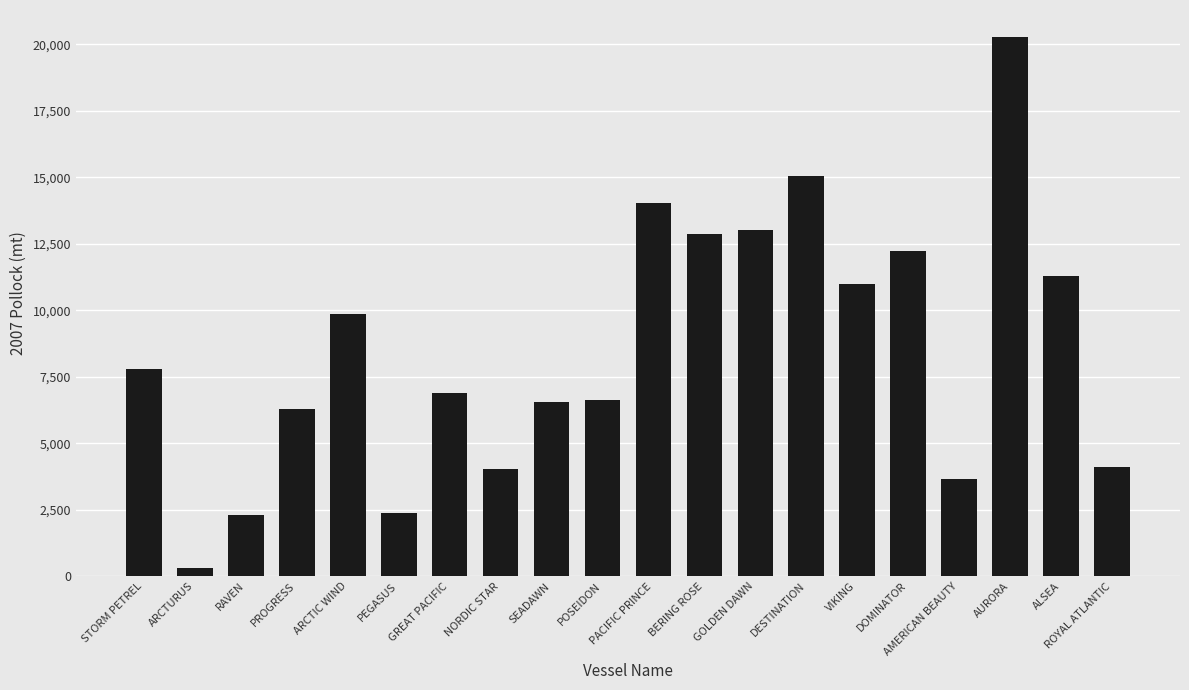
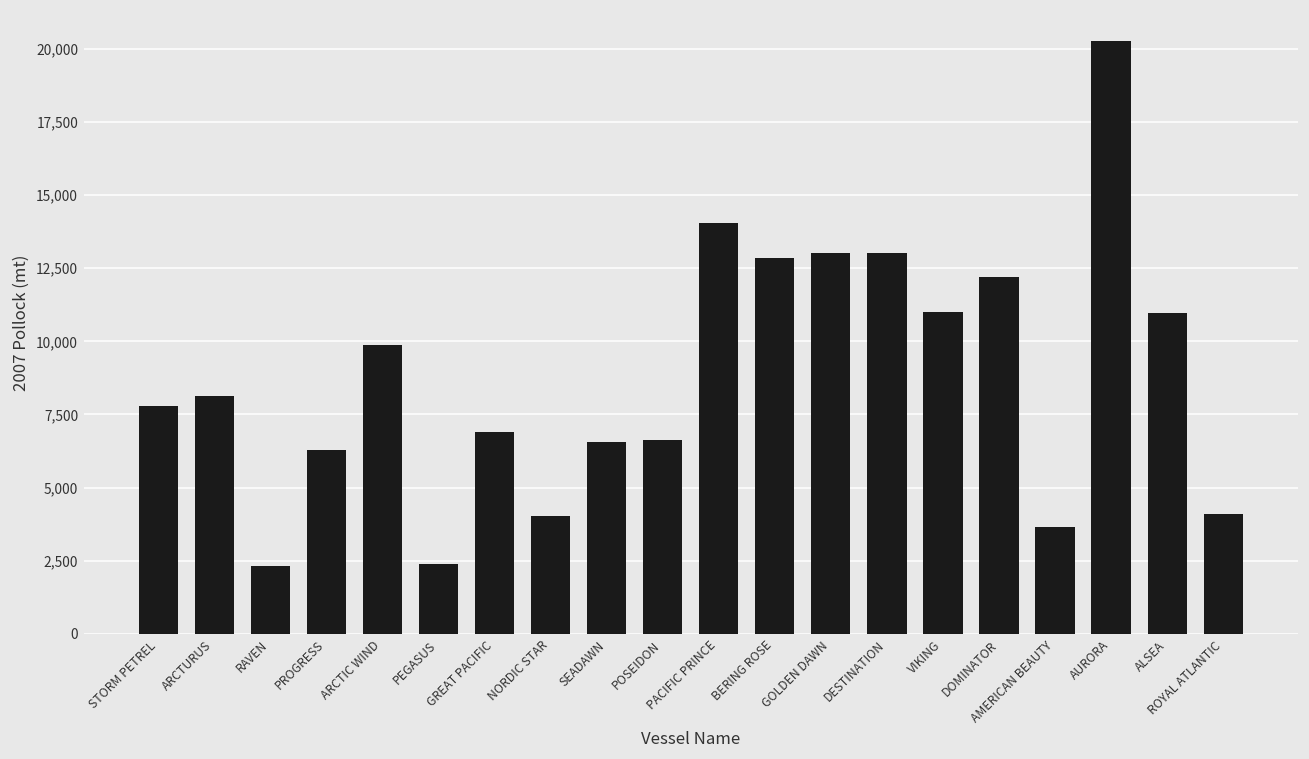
  {
    "STORM PETREL": "7,800",
-   "ARCTURUS": "300",
+   "ARCTURUS": "8,100",
    "RAVEN": "2,300",
    "PROGRESS": "6,300",
    "ARCTIC WIND": "9,900",
    "PEGASUS": "2,400",
    "GREAT PACIFIC": "6,900",
    "NORDIC STAR": "4,000",
    "SEADAWN": "6,600",
    "POSEIDON": "6,600",
    "PACIFIC PRINCE": "14,100",
    "BERING ROSE": "12,900",
    "GOLDEN DAWN": "13,000",
-   "DESTINATION": "15,000",
+   "DESTINATION": "13,000",
    "VIKING": "11,000",
    "DOMINATOR": "12,200",
    "AMERICAN BEAUTY": "3,600",
    "AURORA": "20,300",
-   "ALSEA": "11,300",
+   "ALSEA": "11,000",
    "ROYAL ATLANTIC": "4,100"
  }
